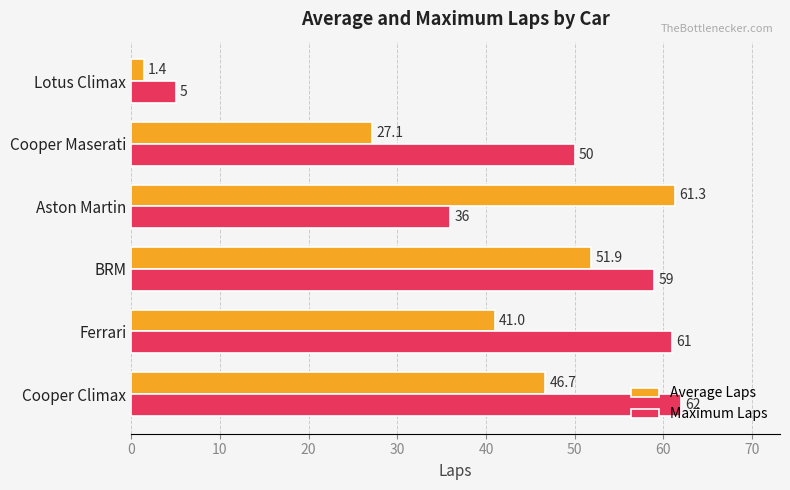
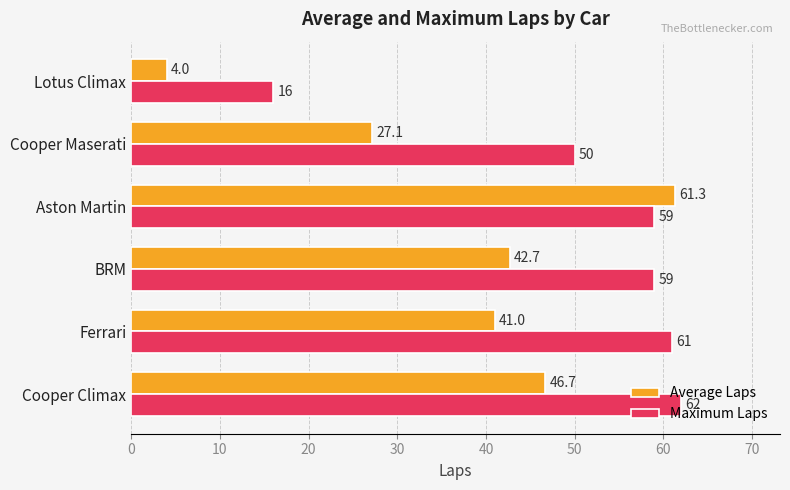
  {
    "Average Laps": {
-     "Lotus Climax": 1.4,
+     "Lotus Climax": 4.0,
      "Cooper Maserati": 27.1,
      "Aston Martin": 61.3,
-     "BRM": 51.9,
+     "BRM": 42.7,
      "Ferrari": 41.0,
      "Cooper Climax": 46.7
    },
    "Maximum Laps": {
-     "Lotus Climax": 5,
+     "Lotus Climax": 16,
      "Cooper Maserati": 50,
-     "Aston Martin": 36,
+     "Aston Martin": 59,
      "BRM": 59,
      "Ferrari": 61,
      "Cooper Climax": 62
    }
  }
